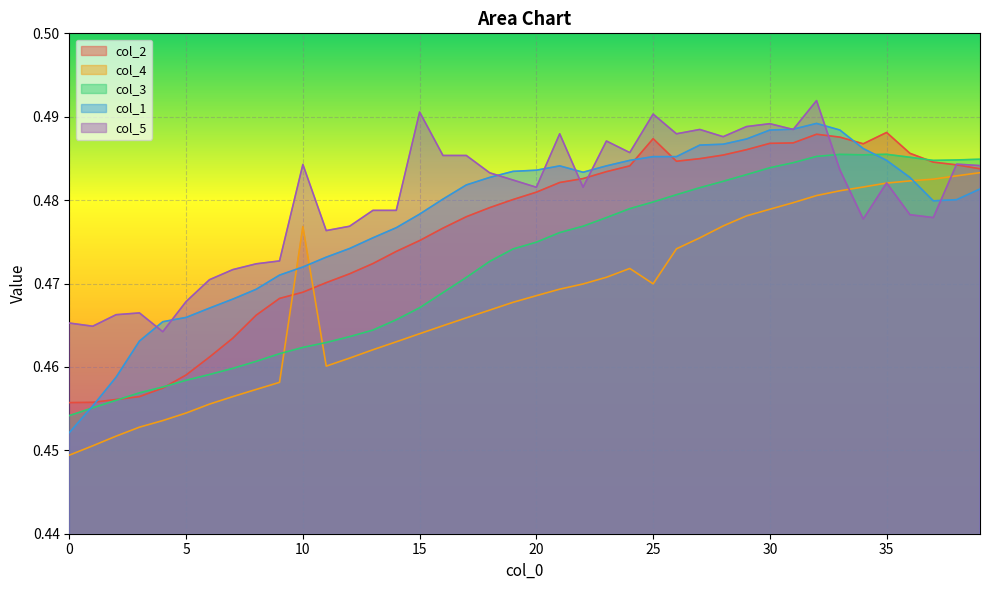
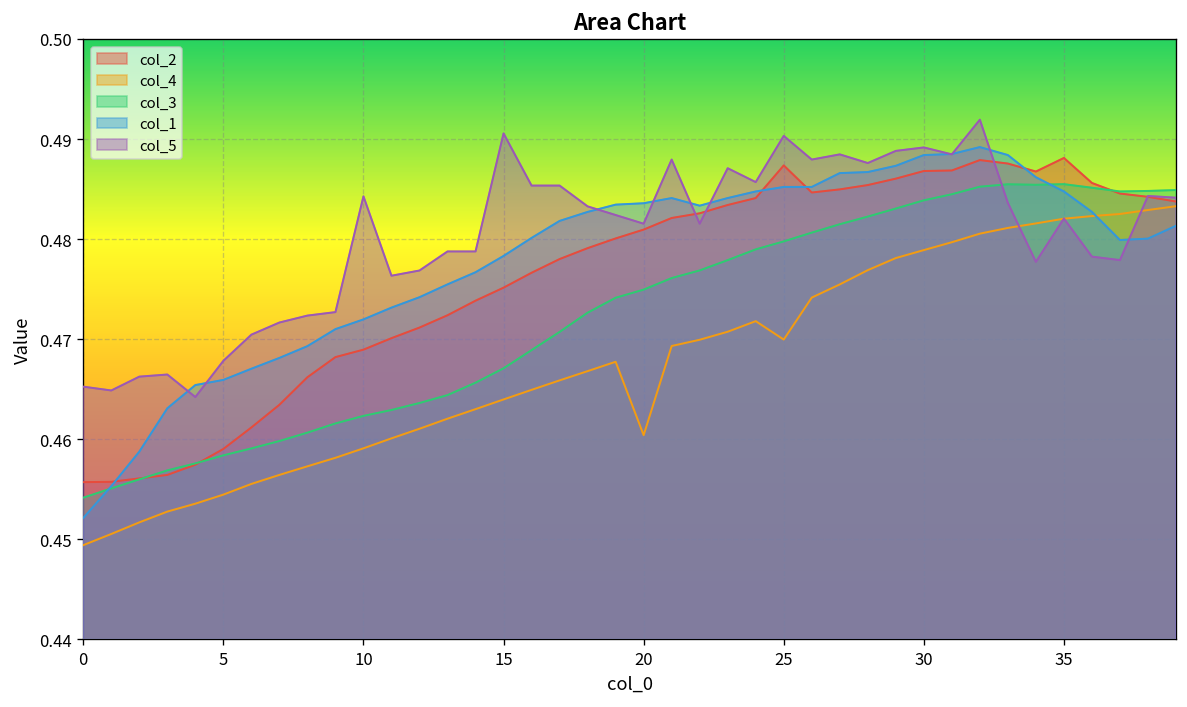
  {
    "col_2": {
      "0": 0.456,
      "5": 0.459,
      "10": 0.469,
      "15": 0.475,
      "20": 0.481,
      "25": 0.487,
      "30": 0.487,
      "35": 0.488
    },
    "col_4": {
      "0": 0.449,
      "5": 0.454,
-     "10": 0.477,
+     "10": 0.459,
      "15": 0.464,
-     "20": 0.469,
+     "20": 0.460,
      "25": 0.470,
      "30": 0.479
    },
    "col_3": {
      "0": 0.454,
      "5": 0.458,
      "10": 0.462,
      "15": 0.467,
      "20": 0.475,
      "25": 0.480,
      "30": 0.484,
      "35": 0.485
    },
    "col_1": {
      "0": 0.452,
      "5": 0.466,
      "10": 0.472,
      "15": 0.478,
      "20": 0.484,
      "25": 0.485,
      "30": 0.488,
      "35": 0.485
    },
    "col_5": {
      "0": 0.465,
      "5": 0.468,
      "10": 0.484,
      "15": 0.491,
      "20": 0.482,
      "25": 0.490,
      "30": 0.489
    }
  }
